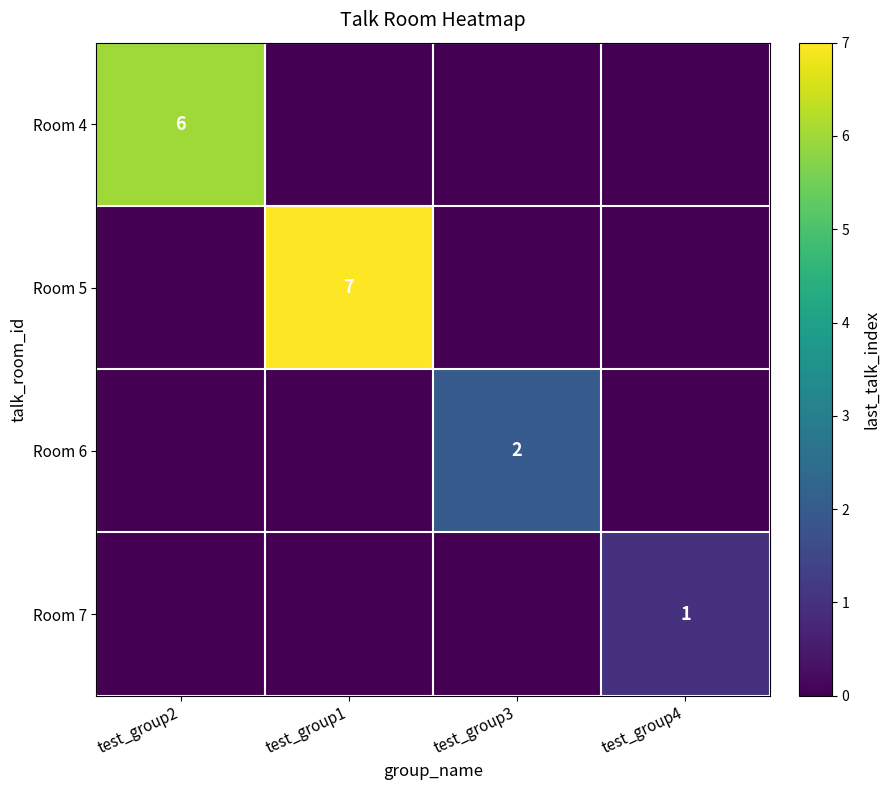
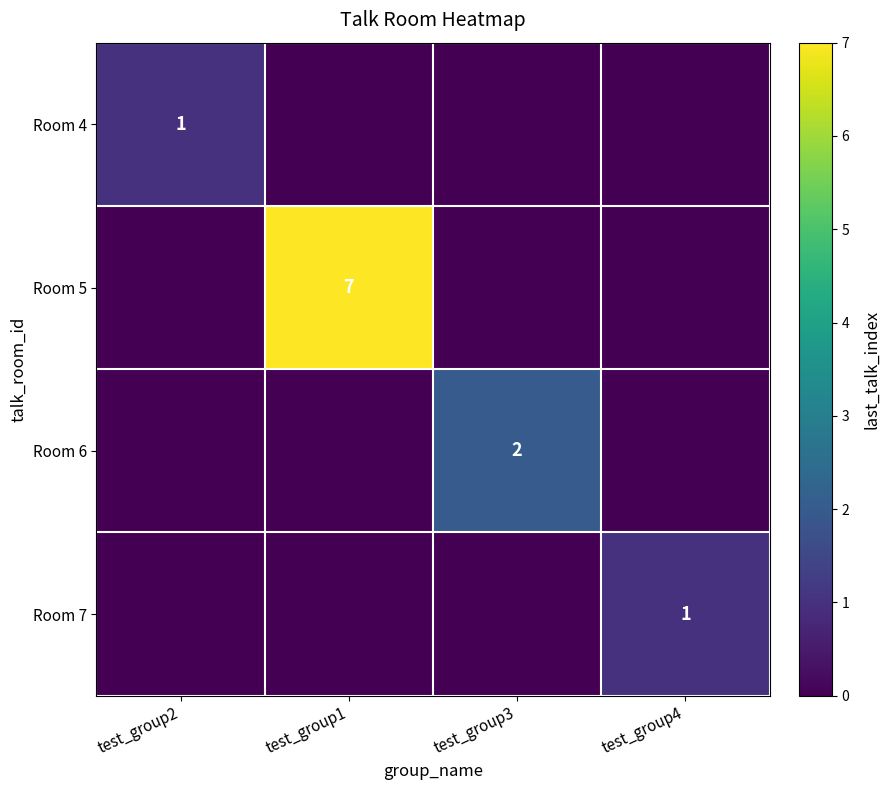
  {
    "Room 4": {
-     "test_group2": 6
+     "test_group2": 1
    },
    "Room 5": {
      "test_group1": 7
    },
    "Room 6": {
      "test_group3": 2
    },
    "Room 7": {
      "test_group4": 1
    }
  }
